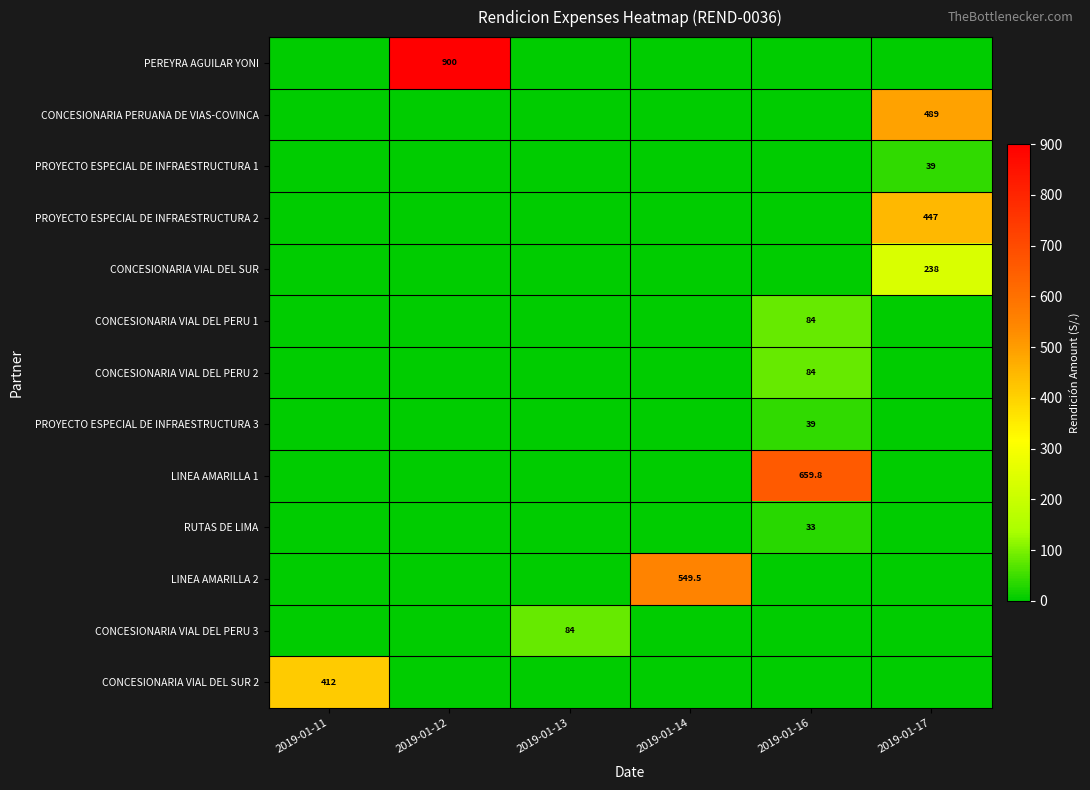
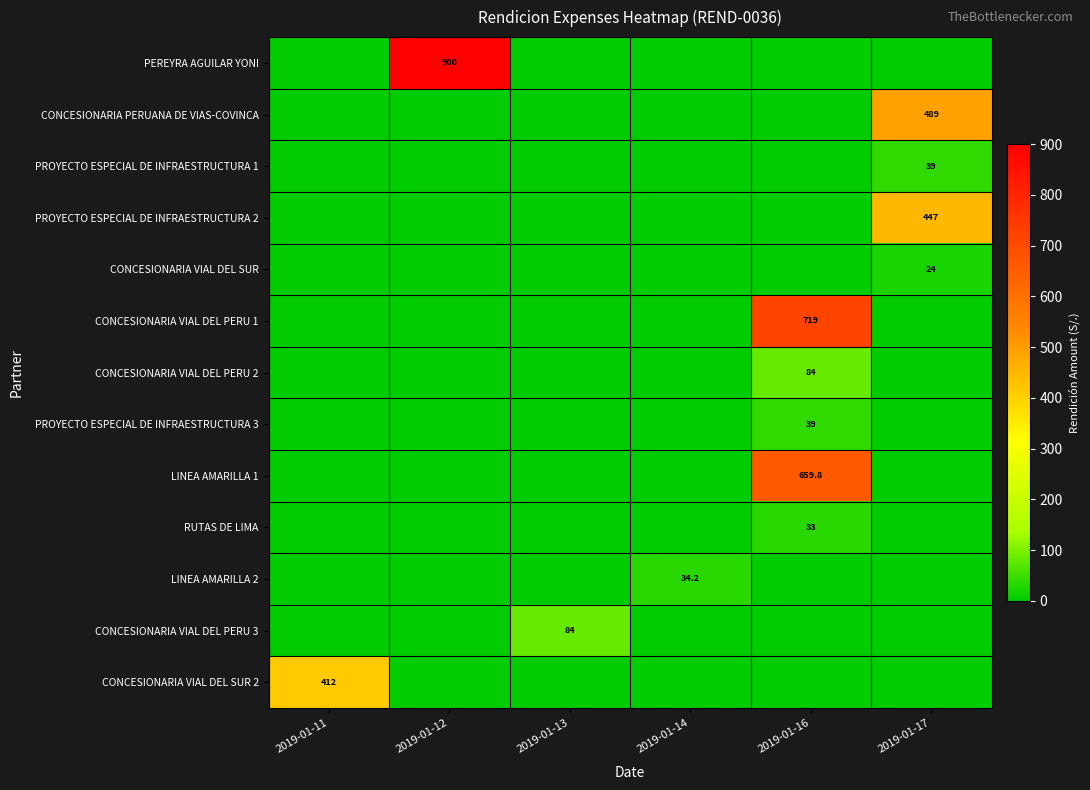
  {
    "PEREYRA AGUILAR YONI": {
      "2019-01-12": 900
    },
    "CONCESIONARIA PERUANA DE VIAS-COVINCA": {
      "2019-01-17": 489
    },
    "PROYECTO ESPECIAL DE INFRAESTRUCTURA 1": {
      "2019-01-17": 39
    },
    "PROYECTO ESPECIAL DE INFRAESTRUCTURA 2": {
      "2019-01-17": 447
    },
    "CONCESIONARIA VIAL DEL SUR": {
-     "2019-01-17": 238
+     "2019-01-17": 24
    },
    "CONCESIONARIA VIAL DEL PERU 1": {
-     "2019-01-16": 84
+     "2019-01-16": 719
    },
    "CONCESIONARIA VIAL DEL PERU 2": {
      "2019-01-16": 84
    },
    "PROYECTO ESPECIAL DE INFRAESTRUCTURA 3": {
      "2019-01-16": 39
    },
    "LINEA AMARILLA 1": {
      "2019-01-16": 659.8
    },
    "RUTAS DE LIMA": {
      "2019-01-16": 33
    },
    "LINEA AMARILLA 2": {
-     "2019-01-14": 549.5
+     "2019-01-14": 34.2
    },
    "CONCESIONARIA VIAL DEL PERU 3": {
      "2019-01-13": 84
    },
    "CONCESIONARIA VIAL DEL SUR 2": {
      "2019-01-11": 412
    }
  }
